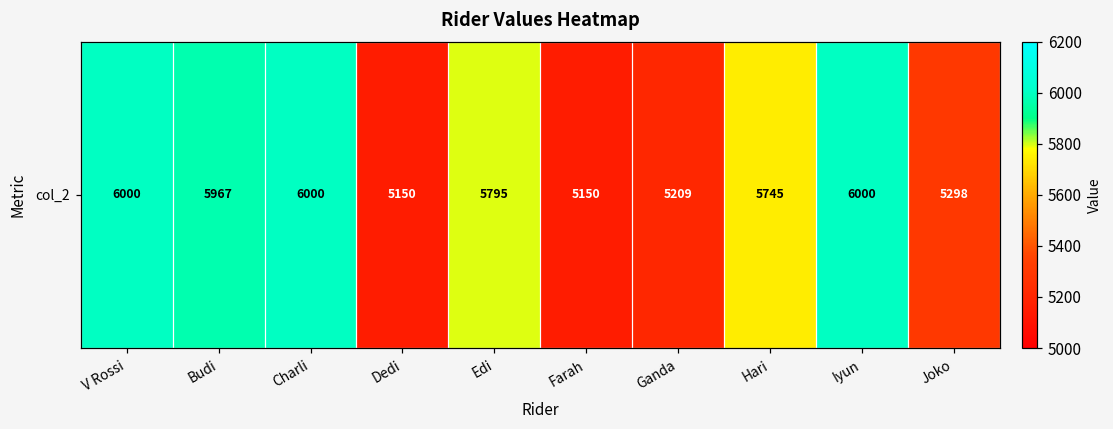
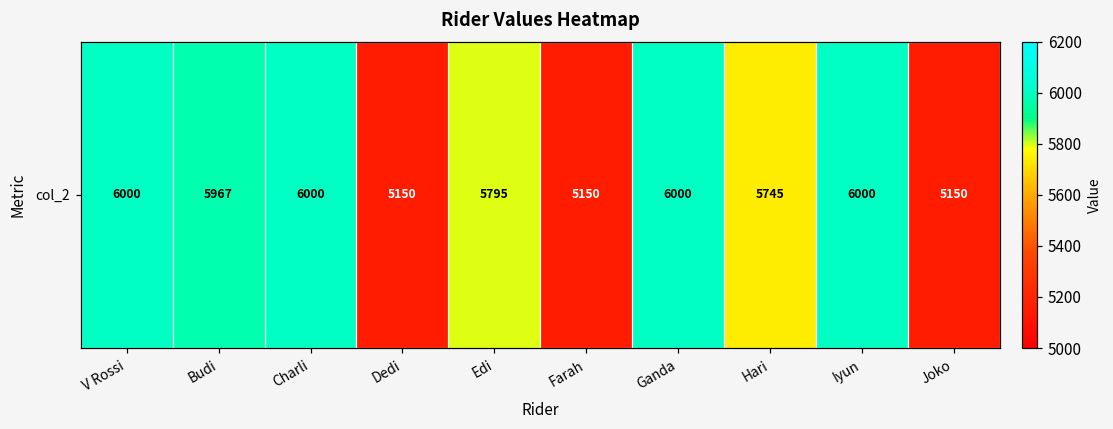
  {
    "col_2": {
      "V Rossi": 6000,
      "Budi": 5967,
      "Charli": 6000,
      "Dedi": 5150,
      "Edi": 5795,
      "Farah": 5150,
-     "Ganda": 5209,
+     "Ganda": 6000,
      "Hari": 5745,
      "Iyun": 6000,
-     "Joko": 5298
+     "Joko": 5150
    }
  }
